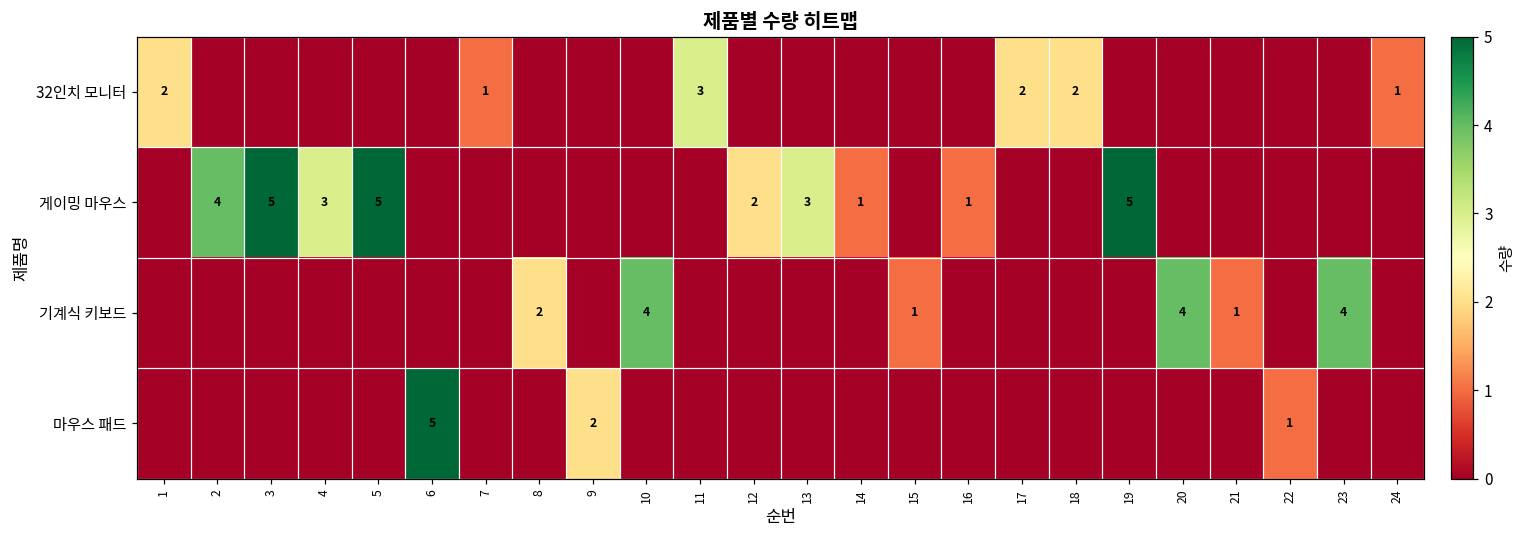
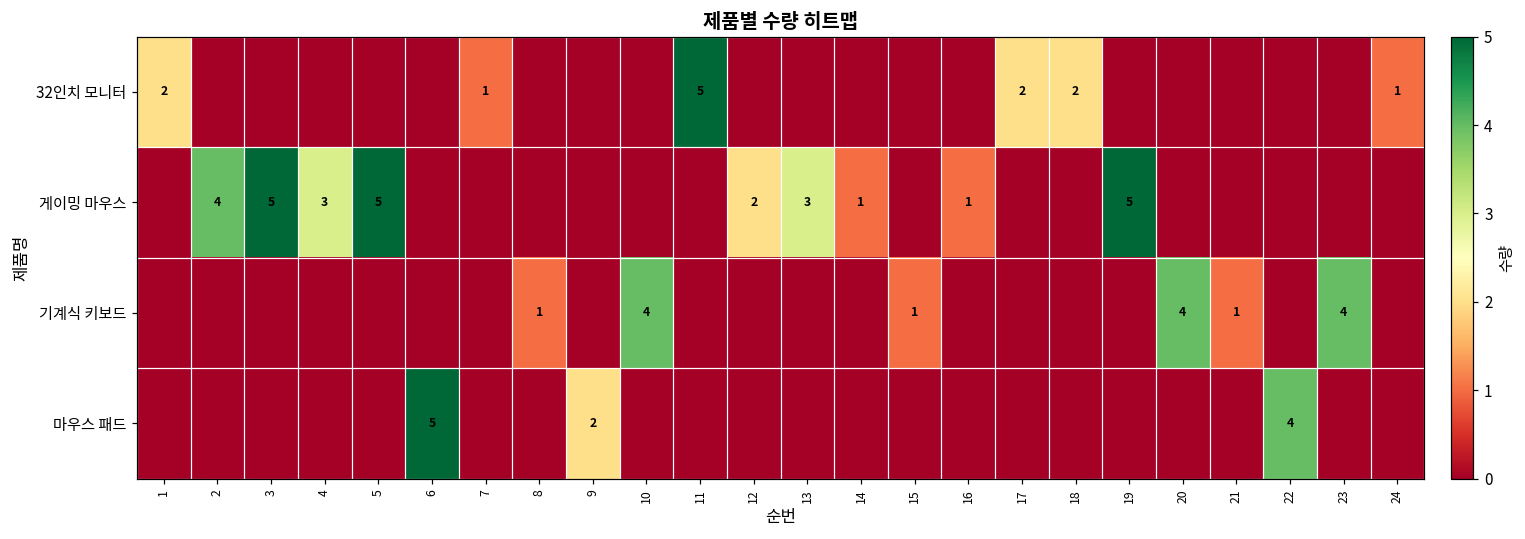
  {
    "32인치 모니터": {
      "1": 2,
      "7": 1,
-     "11": 3,
+     "11": 5,
      "17": 2,
      "18": 2,
      "24": 1
    },
    "게이밍 마우스": {
      "2": 4,
      "3": 5,
      "4": 3,
      "5": 5,
      "12": 2,
      "13": 3,
      "14": 1,
      "16": 1,
      "19": 5
    },
    "기계식 키보드": {
-     "8": 2,
+     "8": 1,
      "10": 4,
      "15": 1,
      "20": 4,
      "21": 1,
      "23": 4
    },
    "마우스 패드": {
      "6": 5,
      "9": 2,
-     "22": 1
+     "22": 4
    }
  }
